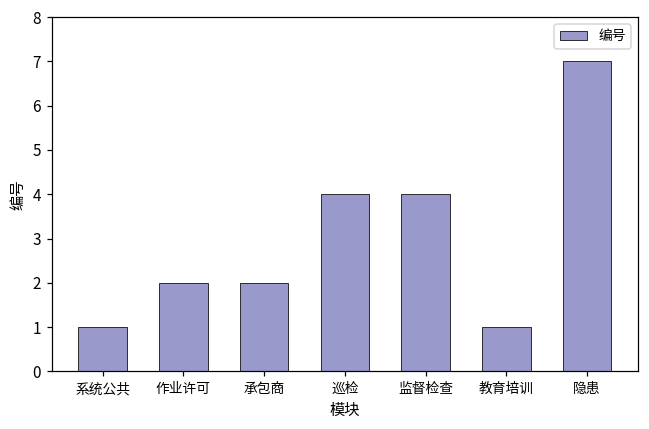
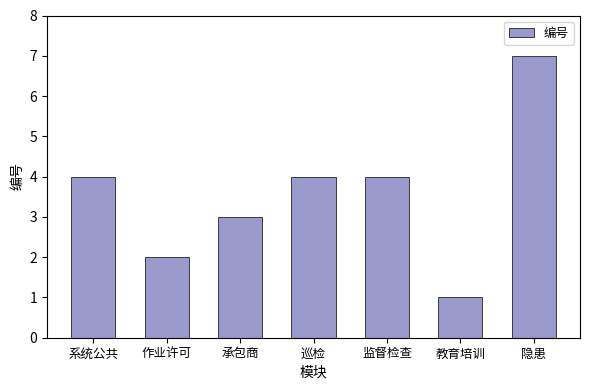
  {
-   "系统公共": 1,
+   "系统公共": 4,
    "作业许可": 2,
-   "承包商": 2,
+   "承包商": 3,
    "巡检": 4,
    "监督检查": 4,
    "教育培训": 1,
    "隐患": 7
  }
